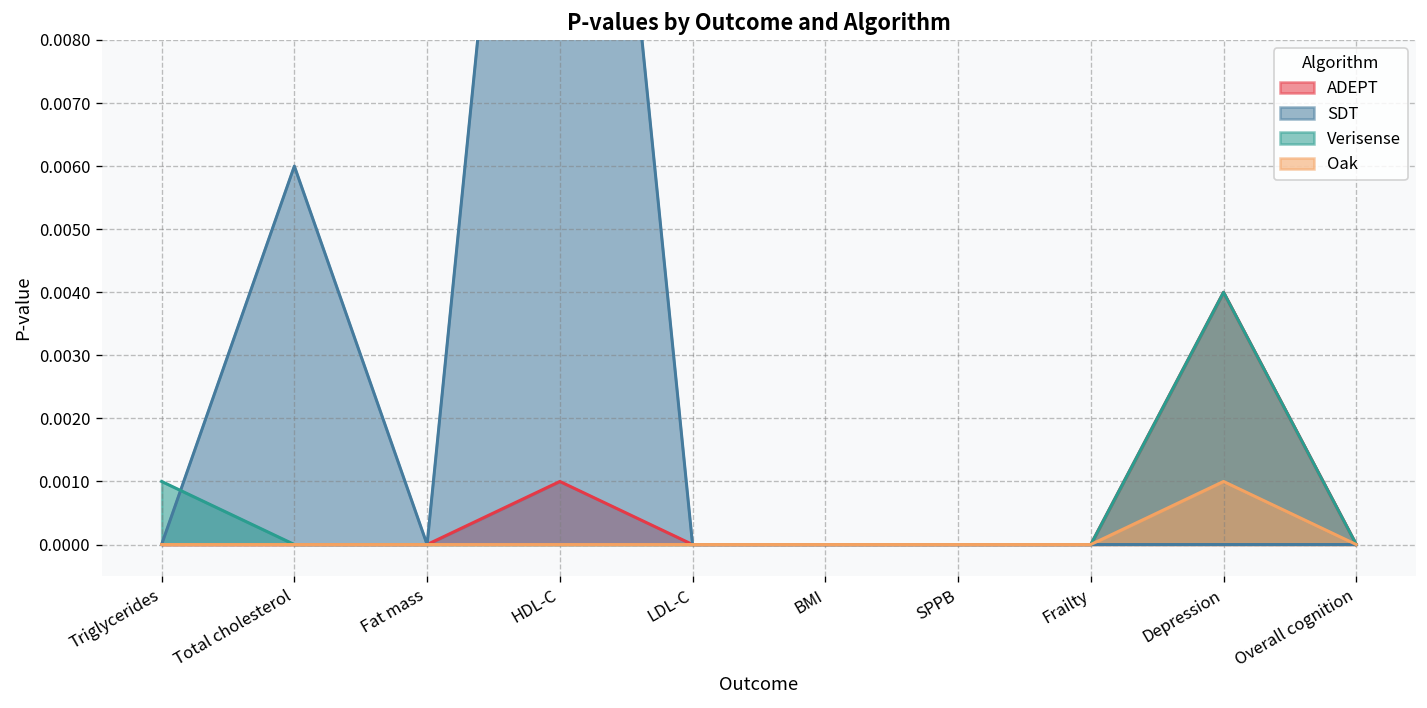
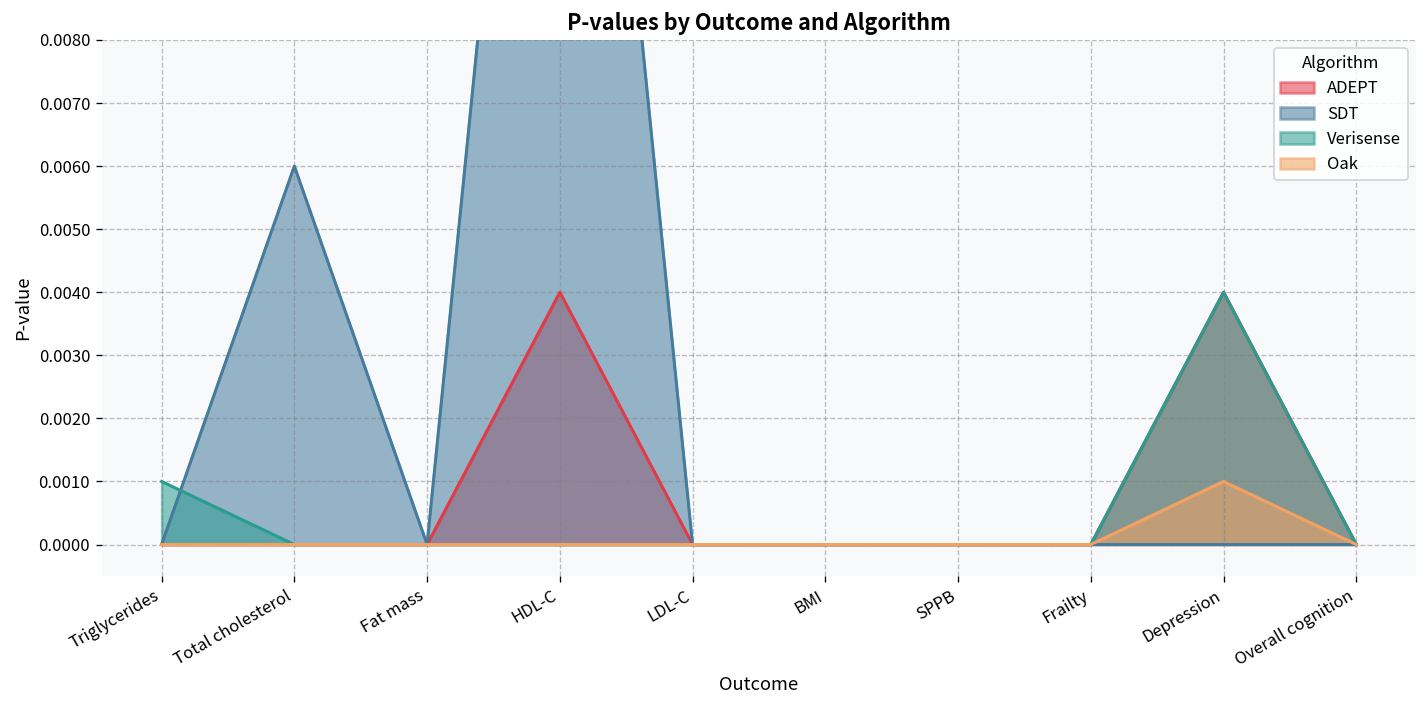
  {
    "ADEPT": {
-     "HDL-C": 0.001
+     "HDL-C": 0.004
    },
    "Oak": {
      "Depression": 0.001
    }
  }
